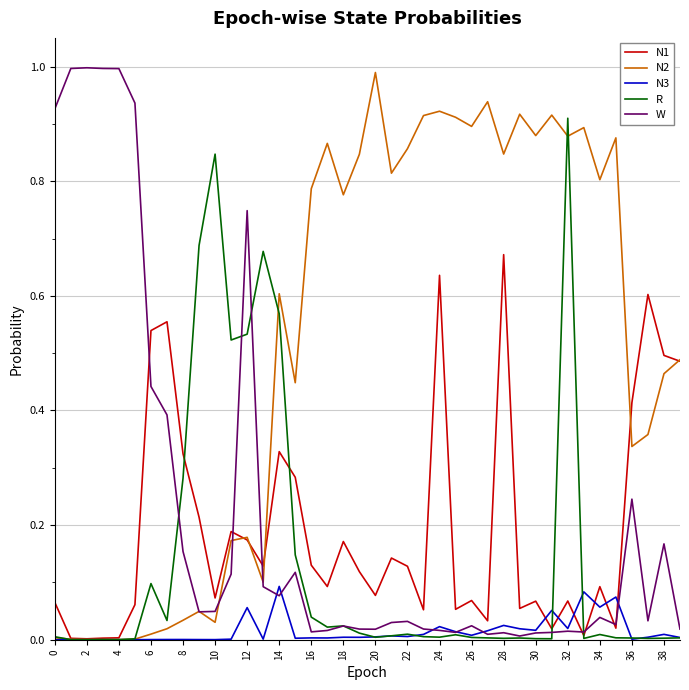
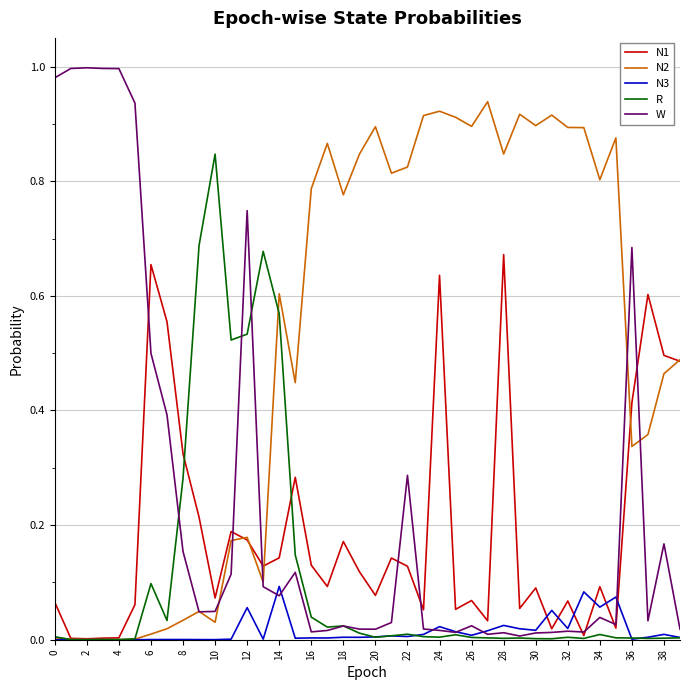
  {
    "N1": {
      "0": 0.07,
-     "6": 0.54,
+     "6": 0.65,
      "8": 0.32,
      "10": 0.07,
      "12": 0.17,
-     "14": 0.33,
+     "14": 0.14,
      "16": 0.13,
      "18": 0.17,
      "20": 0.08,
      "22": 0.13,
      "24": 0.64,
      "26": 0.07,
      "28": 0.67,
-     "30": 0.07,
+     "30": 0.09,
      "32": 0.07,
      "34": 0.09,
      "36": 0.41,
      "38": 0.50
    },
    "N2": {
      "6": 0.01,
      "8": 0.03,
      "10": 0.03,
      "12": 0.18,
      "14": 0.60,
      "16": 0.79,
      "18": 0.78,
-     "20": 0.99,
-     "22": 0.86,
+     "20": 0.90,
+     "22": 0.82,
      "24": 0.92,
      "26": 0.90,
      "28": 0.85,
-     "30": 0.88,
-     "32": 0.88,
+     "30": 0.90,
+     "32": 0.89,
      "34": 0.80,
      "36": 0.34,
      "38": 0.46
    },
    "N3": {
      "6": 0.00,
      "8": 0.00,
      "10": 0.00,
      "12": 0.06,
      "14": 0.09,
      "16": 0.00,
      "18": 0.00,
      "24": 0.02,
      "28": 0.02,
      "30": 0.02,
      "32": 0.02,
      "34": 0.06,
      "38": 0.01
    },
    "R": {
      "6": 0.10,
      "8": 0.28,
      "10": 0.85,
      "12": 0.53,
      "14": 0.57,
      "16": 0.04,
      "24": 0.00,
      "28": 0.00,
      "30": 0.00,
-     "32": 0.91,
+     "32": 0.00,
      "34": 0.01,
      "38": 0.00
    },
    "W": {
-     "0": 0.93,
+     "0": 0.98,
      "2": 1.00,
      "4": 1.00,
-     "6": 0.44,
+     "6": 0.50,
      "8": 0.15,
      "10": 0.05,
      "12": 0.75,
      "14": 0.08,
      "16": 0.01,
      "20": 0.02,
-     "22": 0.03,
+     "22": 0.29,
      "24": 0.02,
      "26": 0.02,
      "28": 0.01,
      "30": 0.01,
      "32": 0.01,
      "34": 0.04,
-     "36": 0.25,
+     "36": 0.68,
      "38": 0.17
    }
  }
